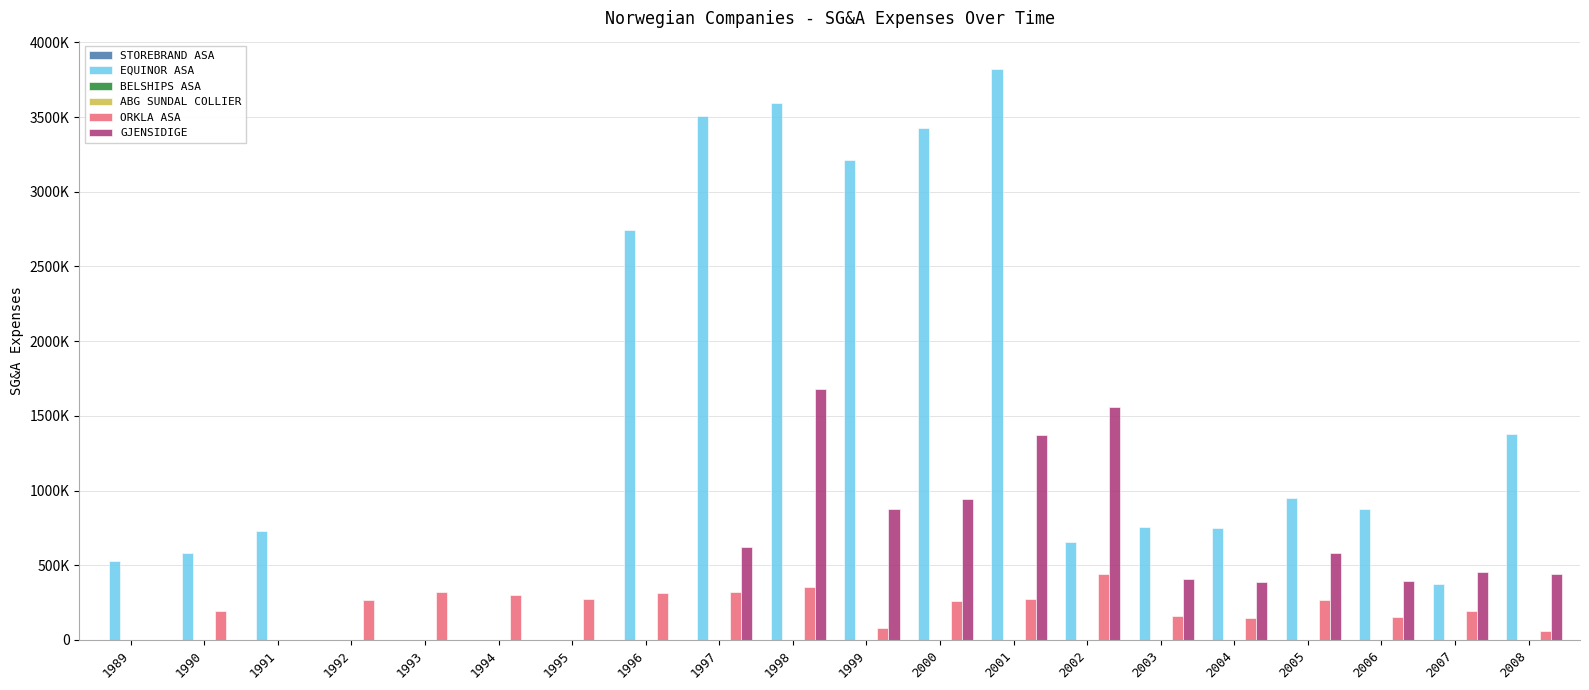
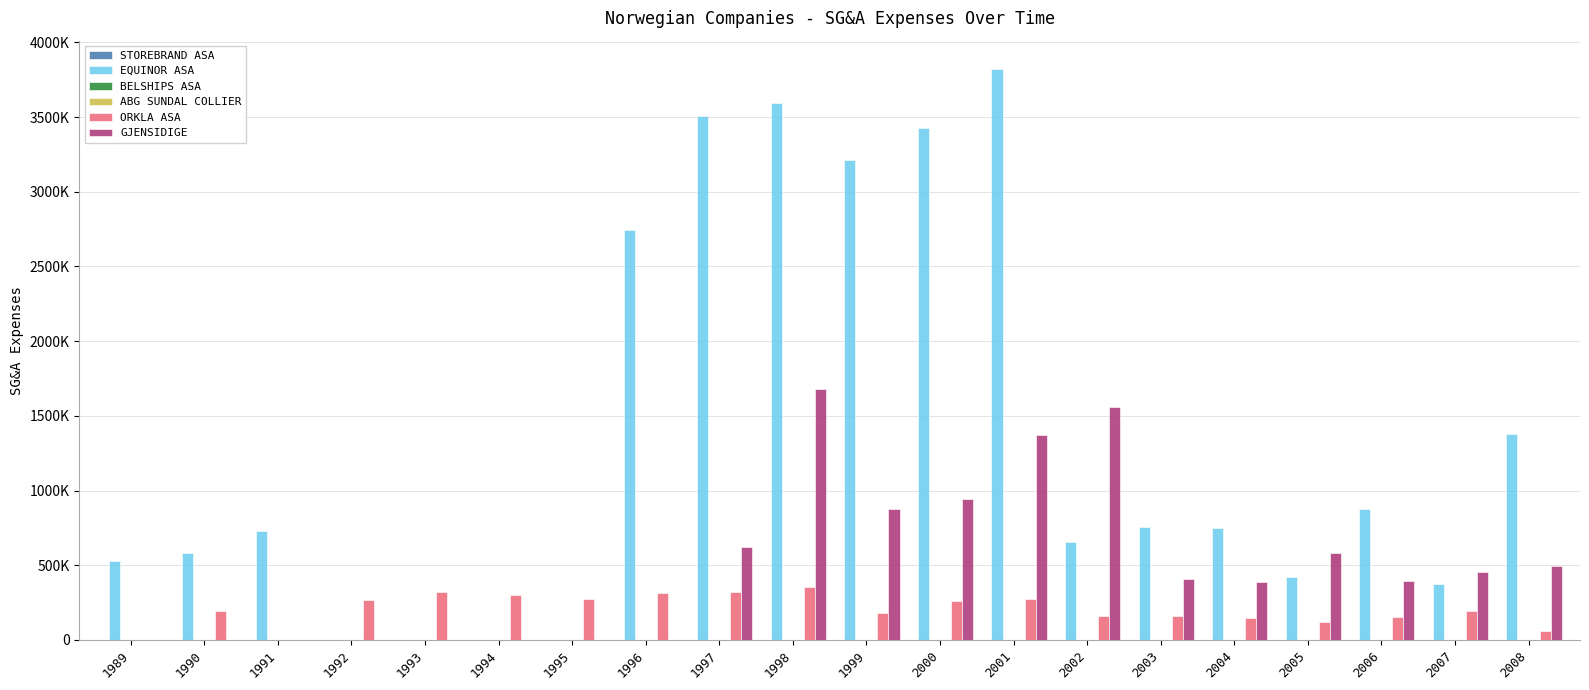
  {
    "STOREBRAND ASA": {
      "1989": 0,
      "1990": 0,
      "1991": 0,
      "1992": 0,
      "1993": 0,
      "1994": 0,
      "1995": 0,
      "1996": 0,
      "1997": 0,
      "1998": 0,
      "1999": 0,
      "2000": 0,
      "2001": 0,
      "2002": 0,
      "2003": 0,
      "2004": 0,
      "2005": 0,
      "2006": 0,
      "2007": 0,
      "2008": 0
    },
    "EQUINOR ASA": {
      "1989": 530000,
      "1990": 580000,
      "1991": 730000,
      "1992": 0,
      "1993": 0,
      "1994": 0,
      "1995": 0,
      "1996": 2750000,
      "1997": 3510000,
      "1998": 3590000,
      "1999": 3210000,
      "2000": 3420000,
      "2001": 3820000,
      "2002": 660000,
      "2003": 760000,
      "2004": 750000,
-     "2005": 950000,
+     "2005": 420000,
      "2006": 880000,
      "2007": 370000,
      "2008": 1380000
    },
    "BELSHIPS ASA": {
      "1989": 0,
      "1990": 0,
      "1991": 0,
      "1992": 0,
      "1993": 0,
      "1994": 0,
      "1995": 0,
      "1996": 0,
      "1997": 0,
      "1998": 0,
      "1999": 0,
      "2000": 0,
      "2001": 0,
      "2002": 0,
      "2003": 0,
      "2004": 0,
      "2005": 0,
      "2006": 0,
      "2007": 0,
      "2008": 0
    },
    "ABG SUNDAL COLLIER": {
      "1989": 0,
      "1990": 0,
      "1991": 0,
      "1992": 0,
      "1993": 0,
      "1994": 0,
      "1995": 0,
      "1996": 0,
      "1997": 0,
      "1998": 0,
      "1999": 0,
      "2000": 0,
      "2001": 0,
      "2002": 0,
      "2003": 0,
      "2004": 0,
      "2005": 0,
      "2006": 0,
      "2007": 0,
      "2008": 0
    },
    "ORKLA ASA": {
      "1989": 0,
      "1990": 190000,
      "1991": 0,
      "1992": 270000,
      "1993": 320000,
      "1994": 300000,
      "1995": 270000,
      "1996": 320000,
      "1997": 320000,
      "1998": 350000,
-     "1999": 80000,
+     "1999": 180000,
      "2000": 260000,
      "2001": 270000,
-     "2002": 440000,
+     "2002": 160000,
      "2003": 160000,
      "2004": 140000,
-     "2005": 270000,
+     "2005": 120000,
      "2006": 150000,
      "2007": 190000,
      "2008": 60000
    },
    "GJENSIDIGE": {
      "1989": 0,
      "1990": 0,
      "1991": 0,
      "1992": 0,
      "1993": 0,
      "1994": 0,
      "1995": 0,
      "1996": 0,
      "1997": 620000,
      "1998": 1680000,
      "1999": 870000,
      "2000": 940000,
      "2001": 1370000,
      "2002": 1560000,
      "2003": 410000,
      "2004": 390000,
      "2005": 580000,
      "2006": 400000,
      "2007": 450000,
-     "2008": 440000
+     "2008": 500000
    }
  }
